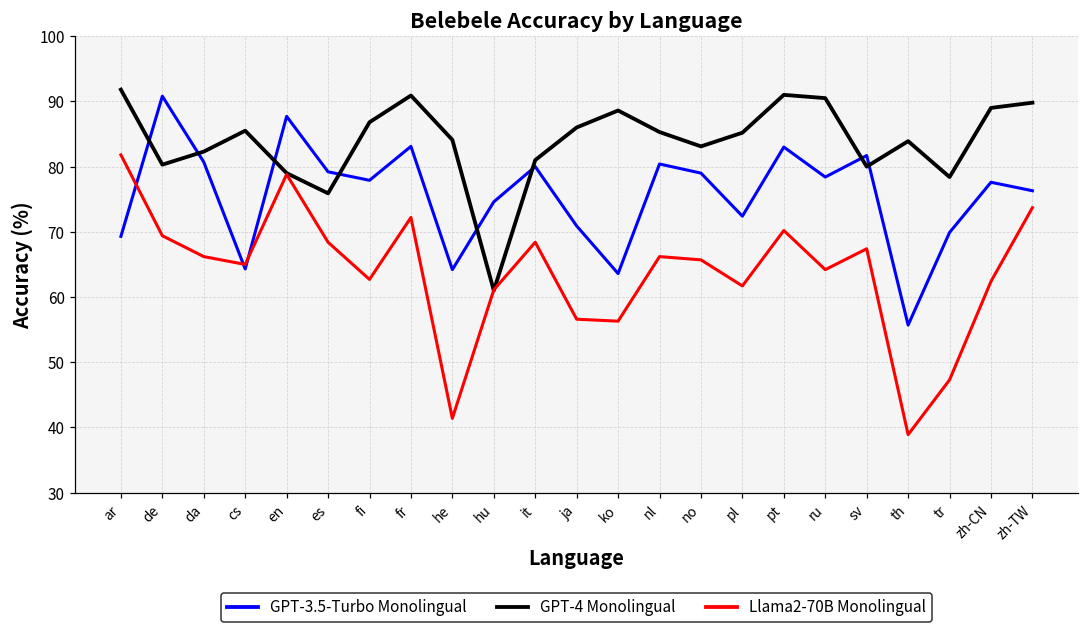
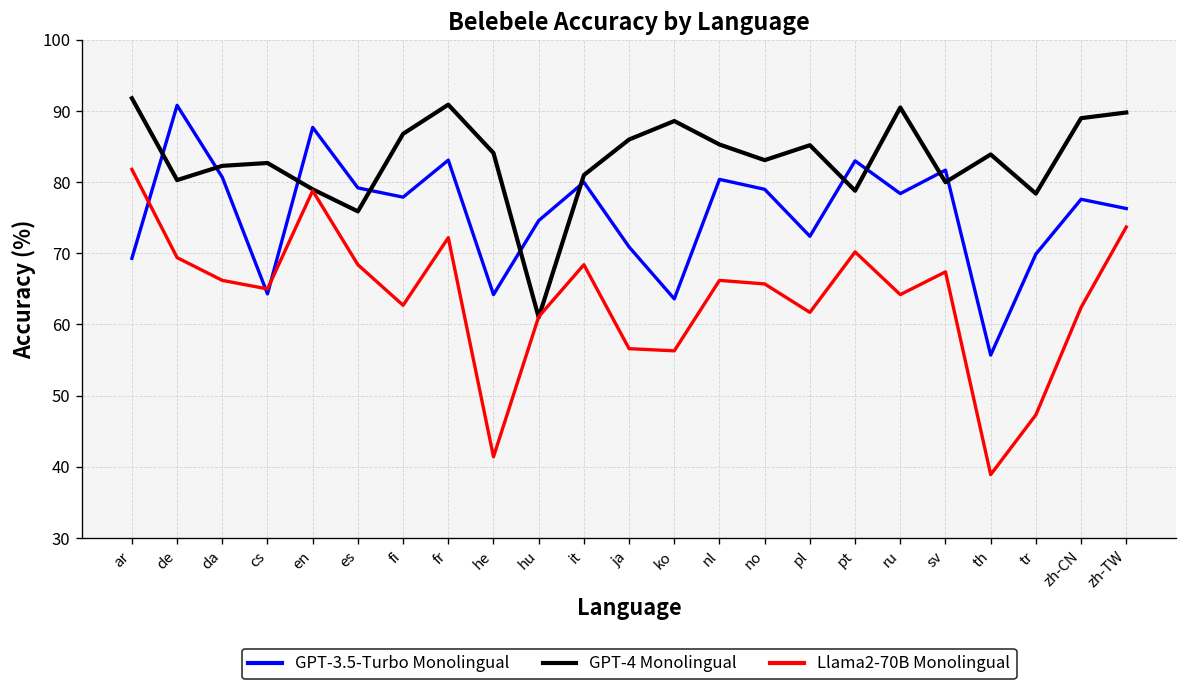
  {
    "GPT-3.5-Turbo Monolingual": {
      "ar": 69,
      "de": 91,
      "da": 81,
      "cs": 64,
      "en": 88,
      "es": 79,
      "fi": 78,
      "fr": 83,
      "he": 64,
      "hu": 75,
      "it": 80,
      "ja": 71,
      "ko": 64,
      "nl": 80,
      "no": 79,
      "pl": 72,
      "pt": 83,
      "ru": 78,
      "sv": 82,
      "th": 56,
      "tr": 70,
      "zh-CN": 78,
      "zh-TW": 76
    },
    "GPT-4 Monolingual": {
      "ar": 92,
      "de": 80,
      "da": 82,
-     "cs": 86,
+     "cs": 83,
      "es": 76,
      "fi": 87,
      "fr": 91,
      "he": 84,
      "it": 81,
      "ja": 86,
      "ko": 89,
      "nl": 85,
      "no": 83,
      "pl": 85,
-     "pt": 91,
+     "pt": 79,
      "ru": 91,
      "sv": 80,
      "th": 84,
      "tr": 78,
      "zh-CN": 89,
      "zh-TW": 90
    },
    "Llama2-70B Monolingual": {
      "ar": 82,
      "de": 69,
      "da": 66,
      "cs": 65,
      "es": 68,
      "fi": 63,
      "fr": 72,
      "he": 41,
      "it": 68,
      "ja": 57,
      "ko": 56,
      "nl": 66,
      "no": 66,
      "pl": 62,
      "pt": 70,
      "ru": 64,
      "sv": 67,
      "th": 39,
      "tr": 47,
      "zh-CN": 62,
      "zh-TW": 74
    }
  }
